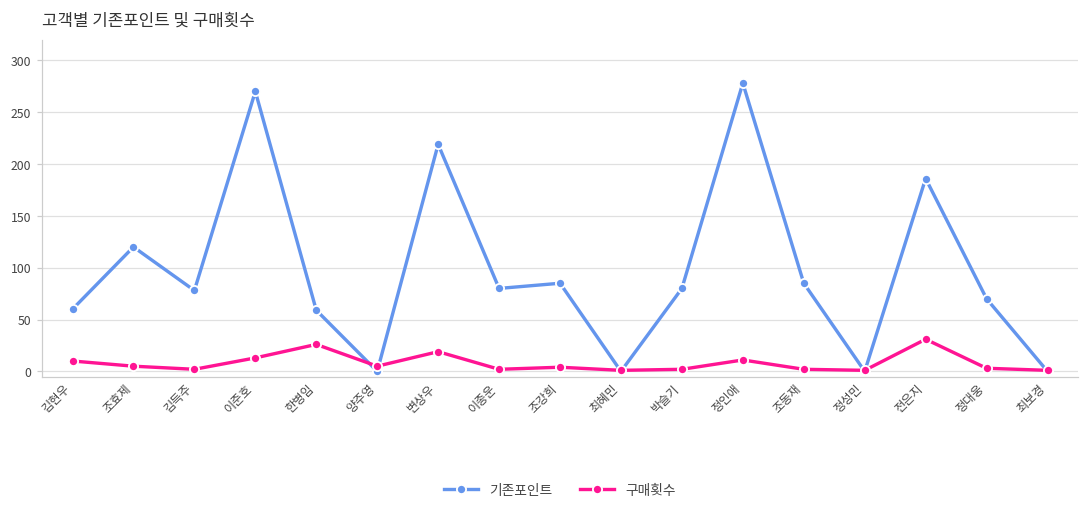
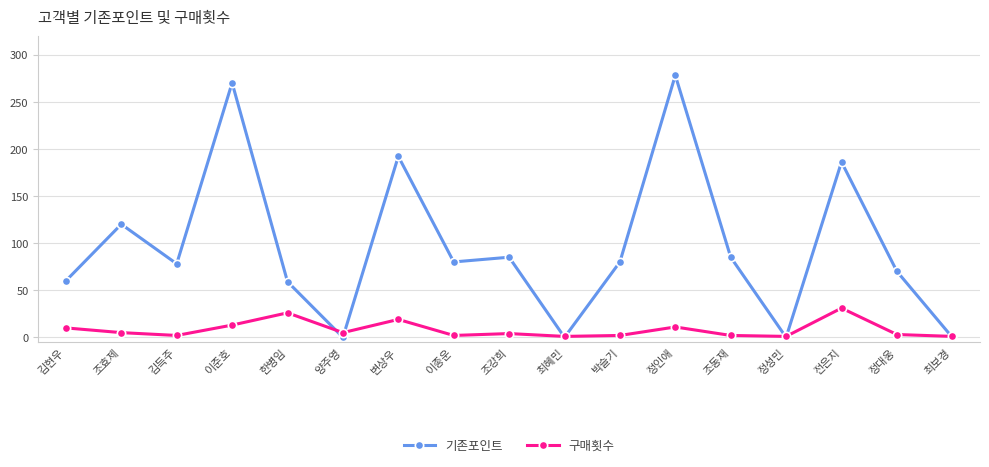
  {
    "기존포인트": {
      "김현우": 60,
      "조효제": 120,
      "김득주": 80,
      "이준호": 270,
      "한병임": 60,
      "양주영": 0,
-     "변상우": 220,
+     "변상우": 190,
      "이종운": 80,
      "조강희": 90,
      "박슬기": 80,
      "정인애": 280,
      "조동재": 90,
      "전은지": 190,
      "정대웅": 70
    },
    "구매횟수": {
      "김현우": 10,
      "조효제": 10,
      "김득주": 0,
      "이준호": 10,
      "한병임": 30,
      "양주영": 10,
      "변상우": 20,
      "이종운": 0,
      "조강희": 0,
      "박슬기": 0,
      "정인애": 10,
      "조동재": 0,
      "전은지": 30,
      "정대웅": 0
    }
  }
